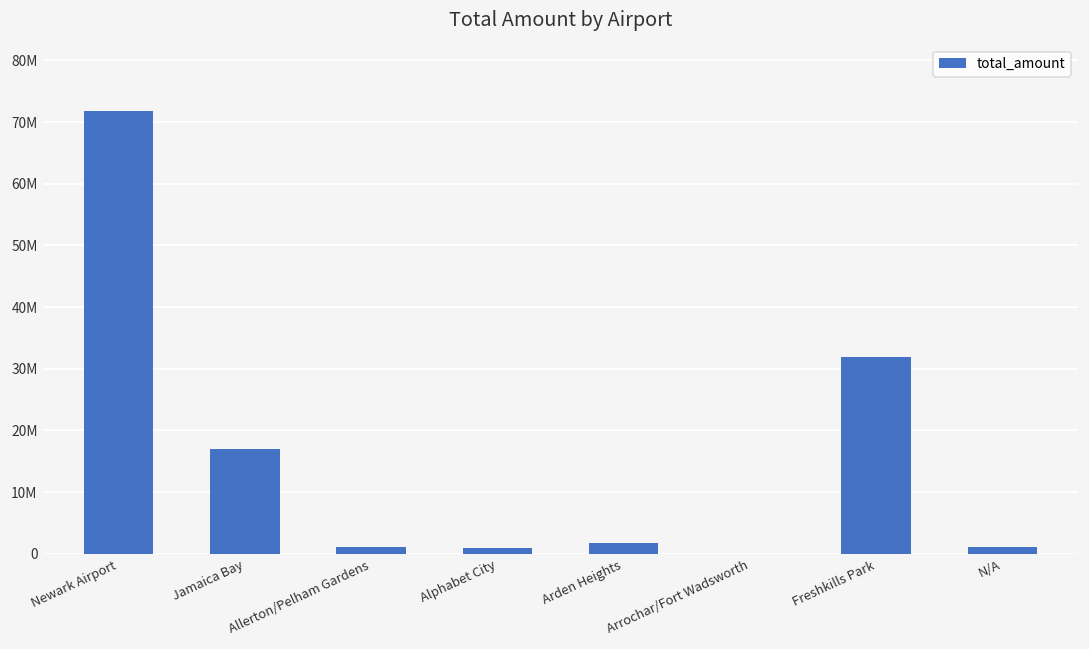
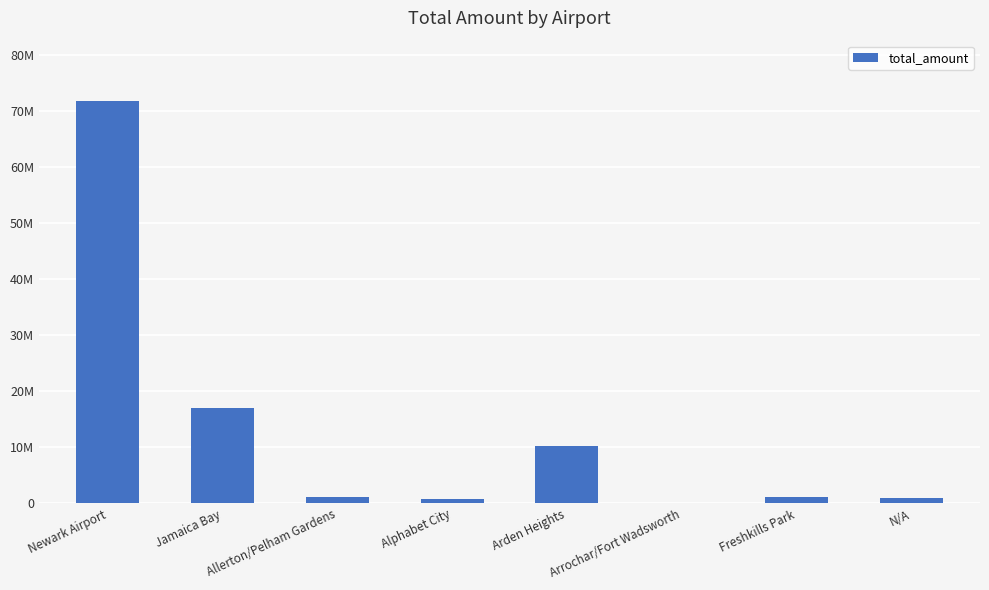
  {
    "Newark Airport": 72000000,
    "Jamaica Bay": 17000000,
    "Allerton/Pelham Gardens": 1000000,
    "Alphabet City": 1000000,
-   "Arden Heights": 2000000,
-   "Freshkills Park": 32000000,
+   "Arden Heights": 10000000,
+   "Freshkills Park": 1000000,
    "N/A": 1000000
  }
